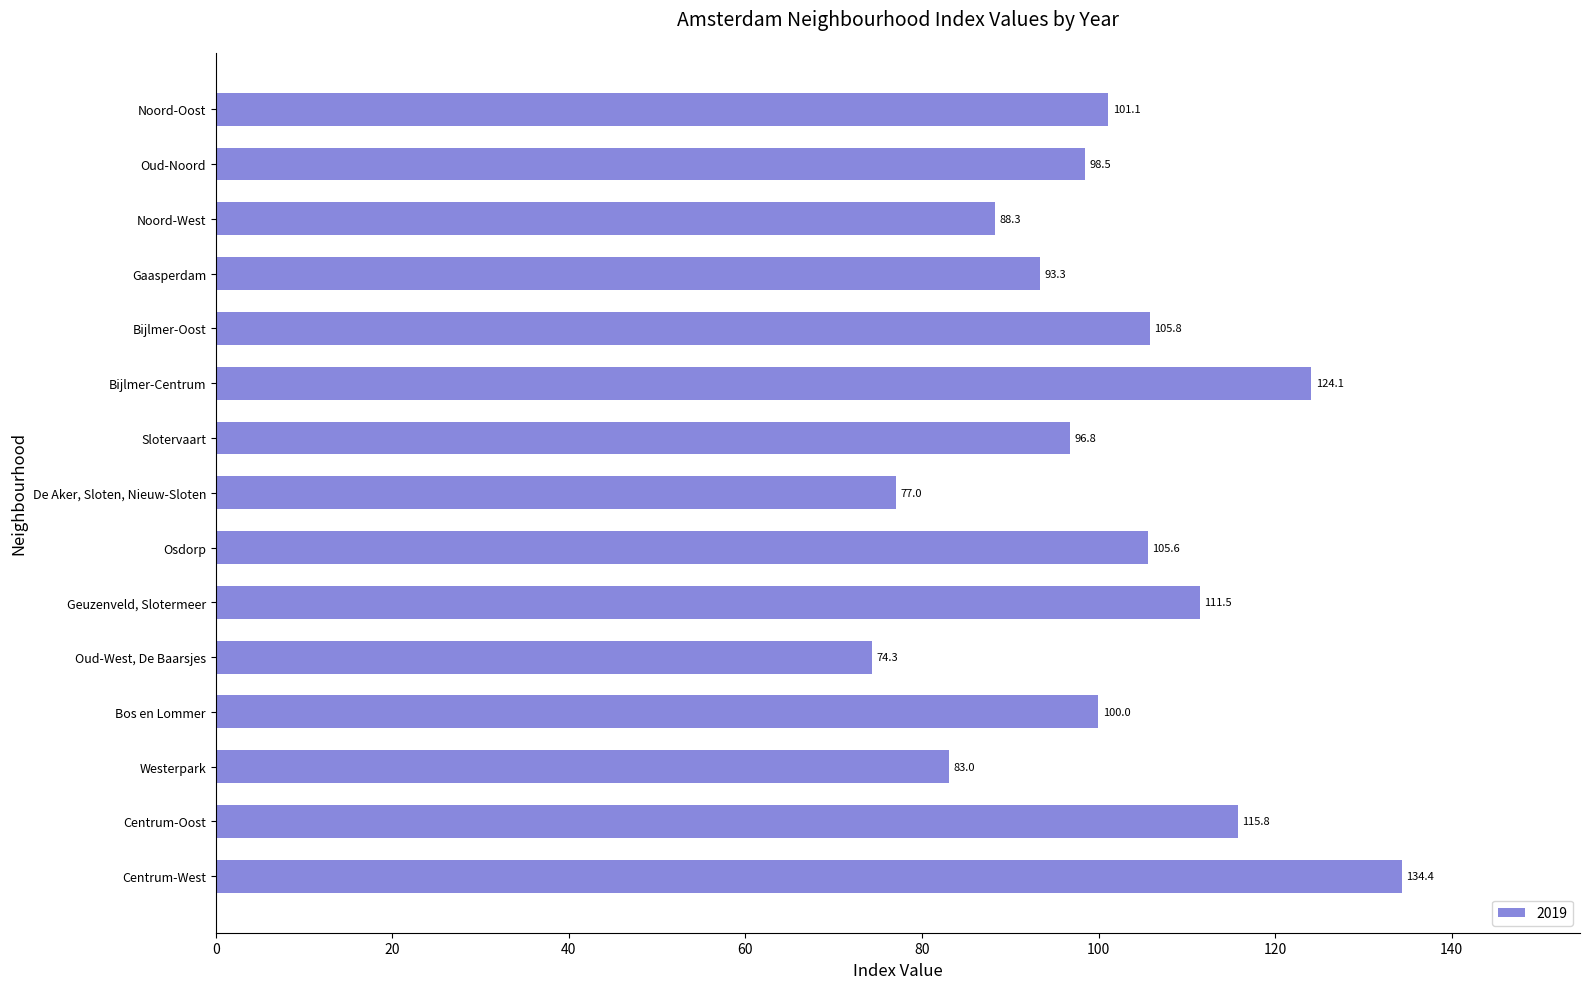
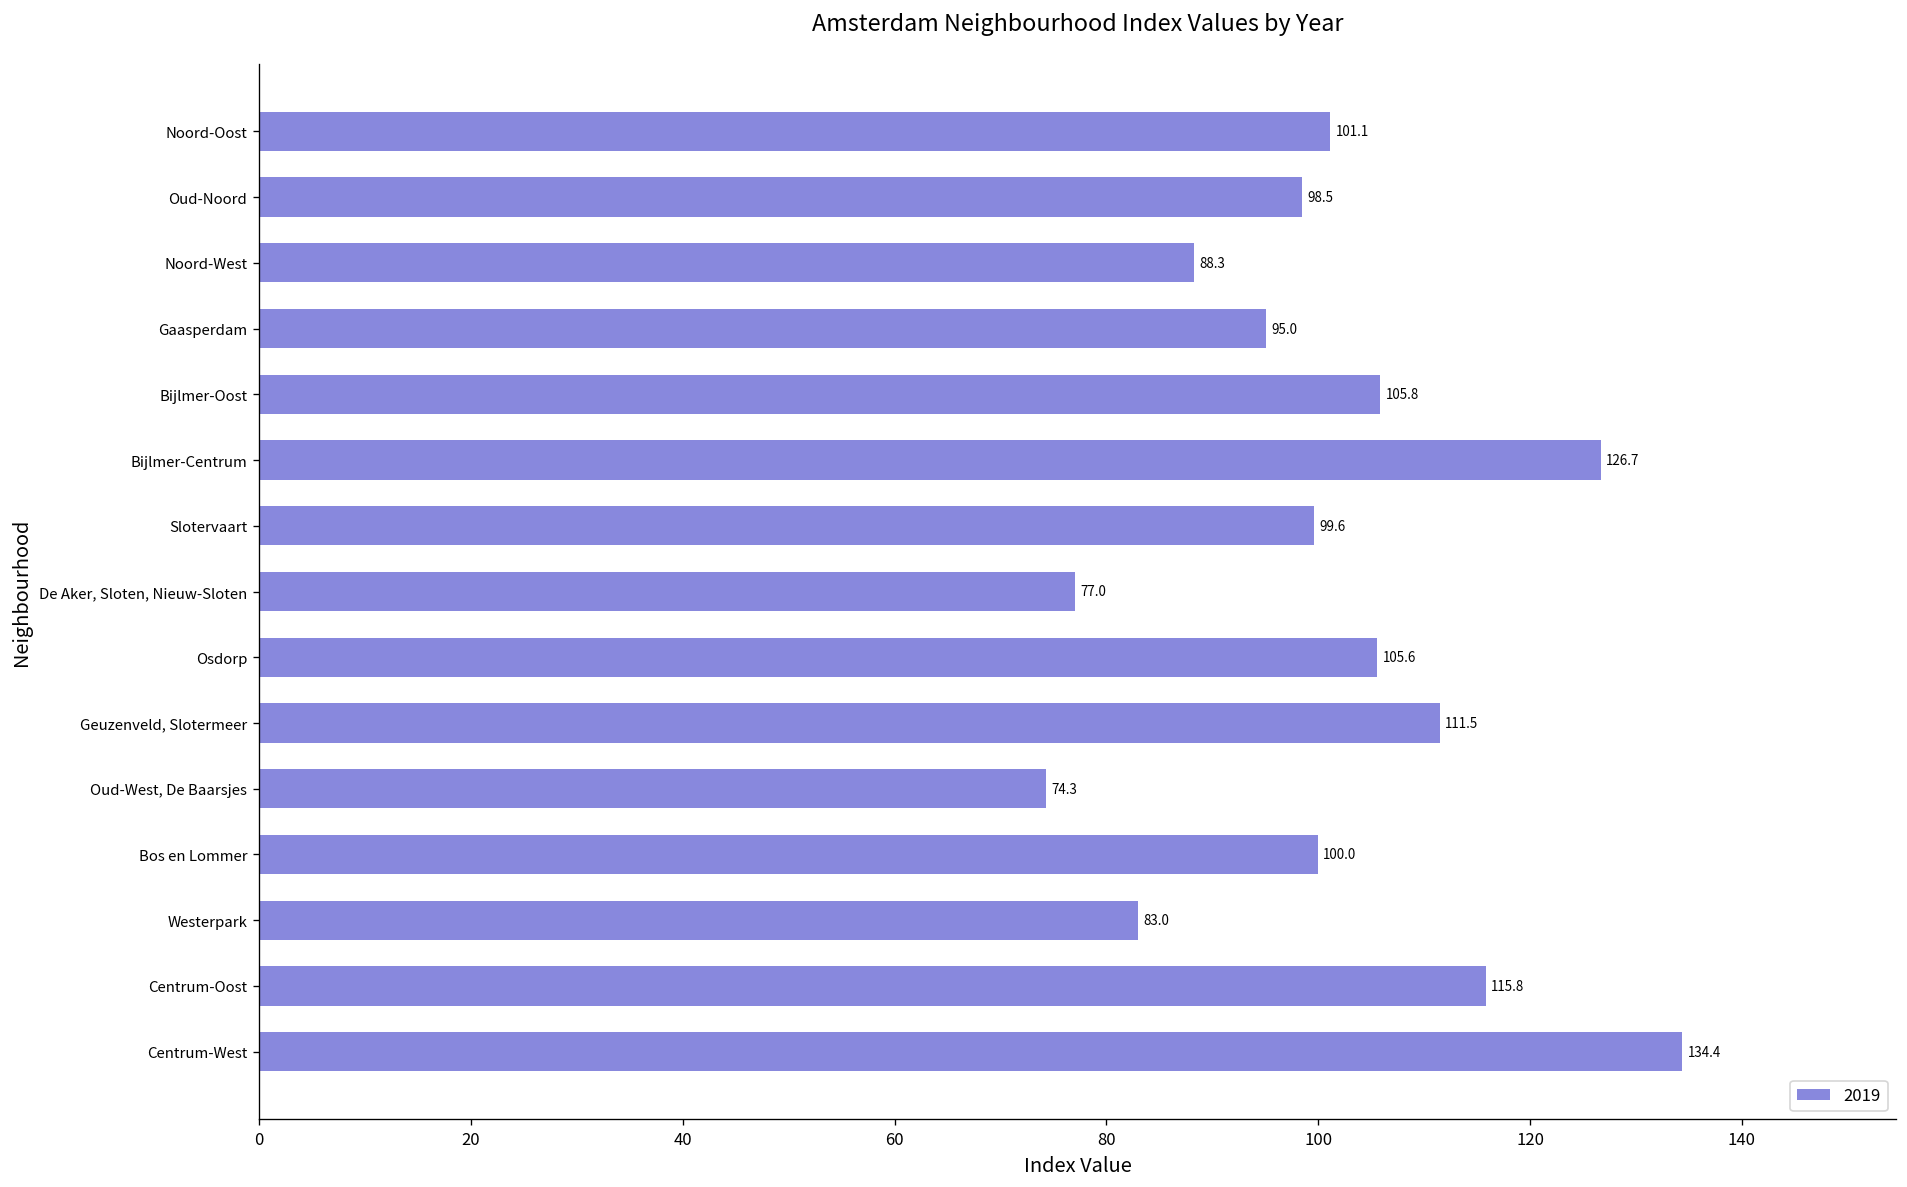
  {
    "Noord-Oost": 101.1,
    "Oud-Noord": 98.5,
    "Noord-West": 88.3,
-   "Gaasperdam": 93.3,
+   "Gaasperdam": 95.0,
    "Bijlmer-Oost": 105.8,
-   "Bijlmer-Centrum": 124.1,
-   "Slotervaart": 96.8,
+   "Bijlmer-Centrum": 126.7,
+   "Slotervaart": 99.6,
    "De Aker, Sloten, Nieuw-Sloten": 77.0,
    "Osdorp": 105.6,
    "Geuzenveld, Slotermeer": 111.5,
    "Oud-West, De Baarsjes": 74.3,
    "Bos en Lommer": 100.0,
    "Westerpark": 83.0,
    "Centrum-Oost": 115.8,
    "Centrum-West": 134.4
  }
